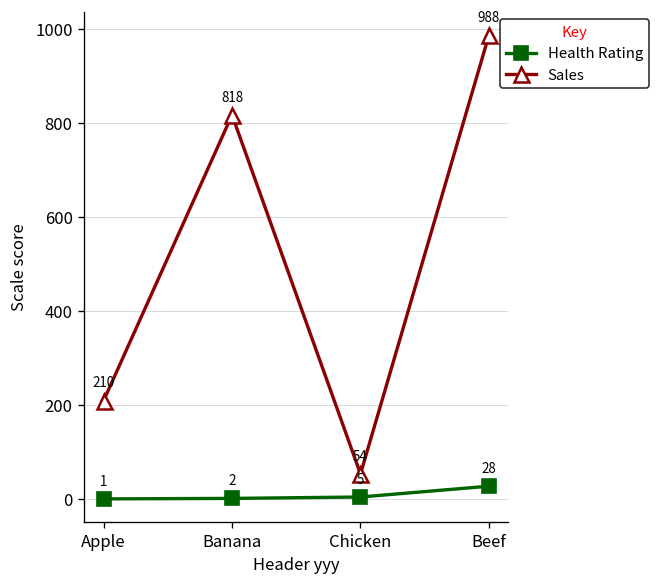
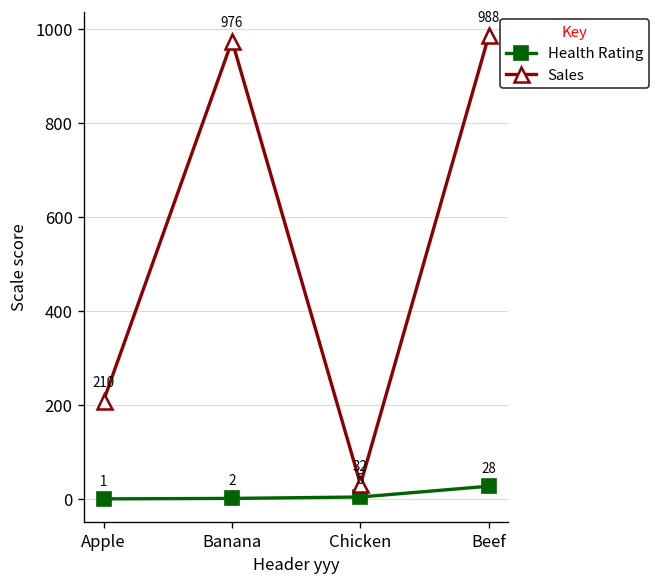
  {
    "Health Rating": {
      "Apple": 1,
      "Banana": 2,
      "Beef": 28
    },
    "Sales": {
      "Apple": 210,
-     "Banana": 818,
-     "Chicken": 54
+     "Banana": 976,
+     "Chicken": 32
    }
  }
